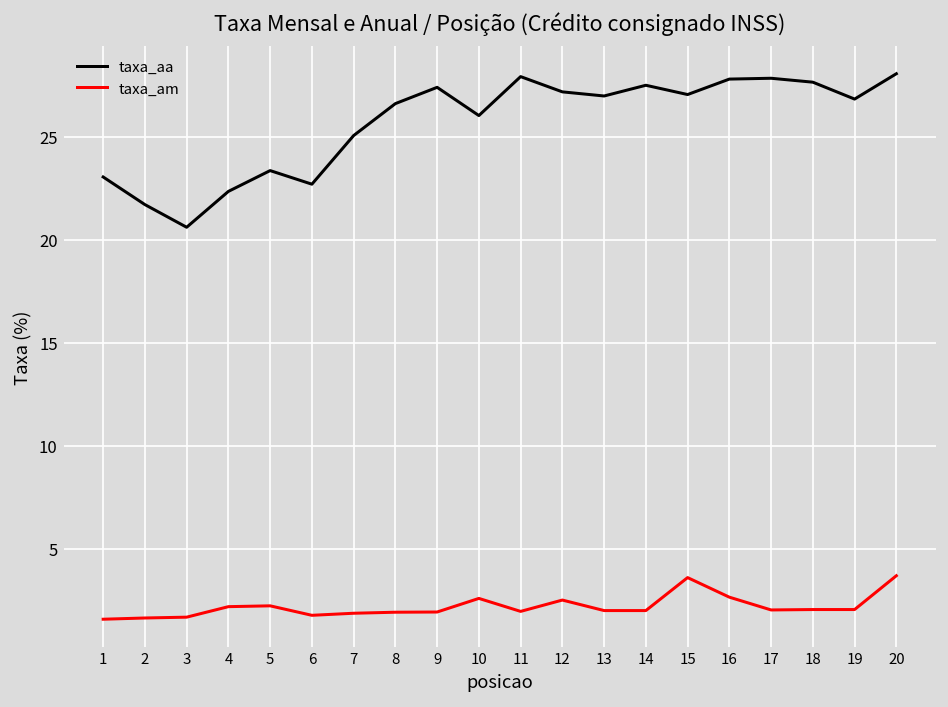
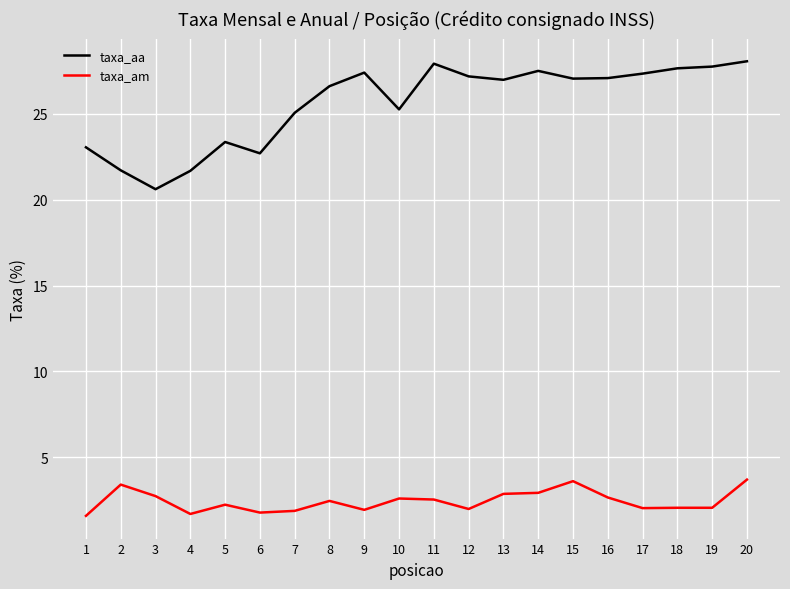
  {
    "taxa_aa": {
      "1": 23.1,
      "2": 21.7,
      "3": 20.6,
-     "4": 22.4,
+     "4": 21.7,
      "5": 23.4,
      "6": 22.7,
      "7": 25.1,
      "8": 26.6,
      "9": 27.4,
-     "10": 26.0,
+     "10": 25.3,
      "11": 27.9,
      "12": 27.2,
      "13": 27.0,
      "14": 27.5,
      "15": 27.1,
-     "16": 27.8,
-     "17": 27.8,
+     "16": 27.1,
+     "17": 27.3,
      "18": 27.7,
-     "19": 26.8,
+     "19": 27.8,
      "20": 28.1
    },
    "taxa_am": {
      "1": 1.6,
-     "2": 1.7,
-     "3": 1.7,
-     "4": 2.2,
+     "2": 3.4,
+     "3": 2.7,
+     "4": 1.7,
      "5": 2.2,
      "6": 1.8,
      "7": 1.9,
-     "8": 1.9,
+     "8": 2.5,
      "9": 1.9,
      "10": 2.6,
-     "11": 2.0,
-     "12": 2.5,
-     "13": 2.0,
-     "14": 2.0,
+     "11": 2.5,
+     "12": 2.0,
+     "13": 2.9,
+     "14": 2.9,
      "15": 3.6,
      "16": 2.7,
      "17": 2.0,
      "18": 2.1,
      "19": 2.1,
      "20": 3.7
    }
  }
